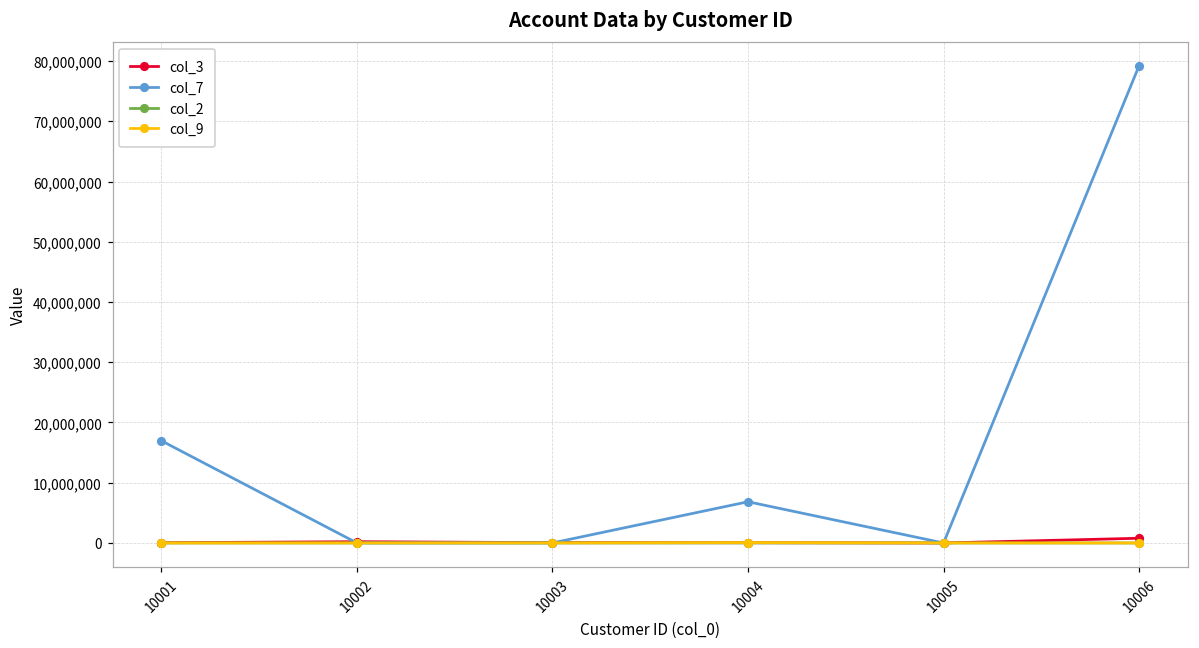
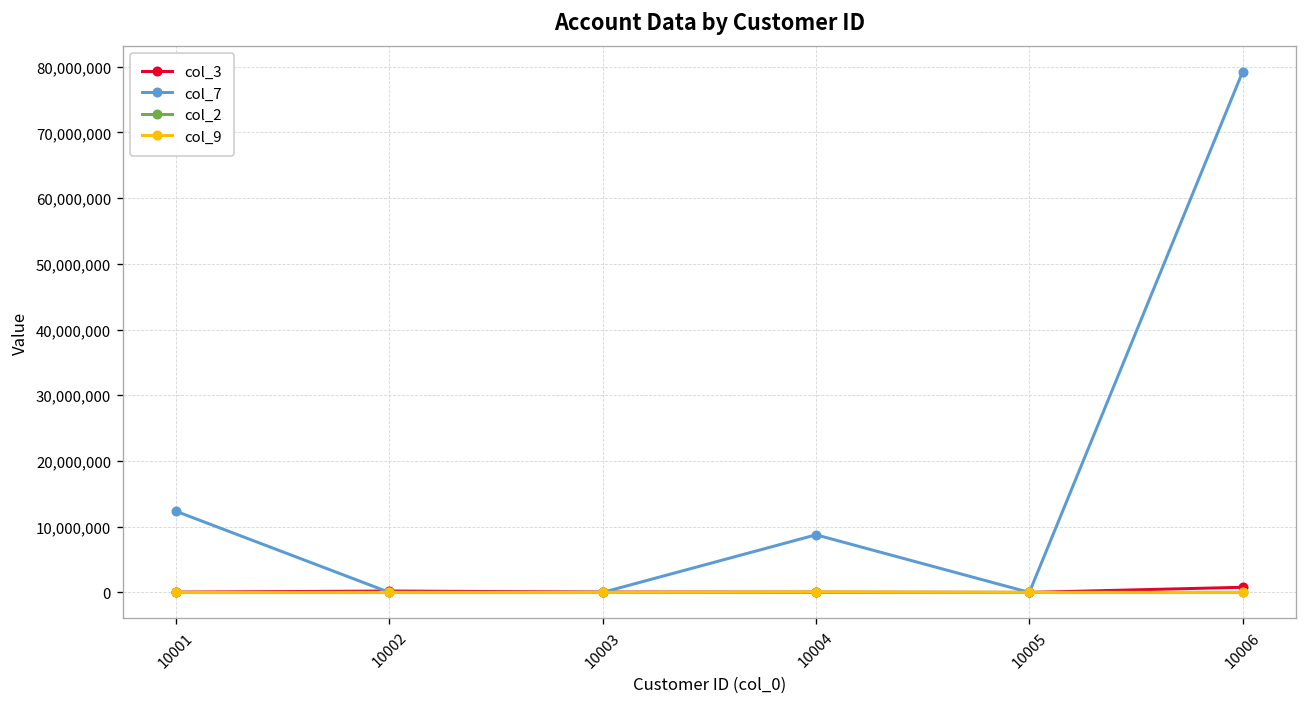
  {
    "col_3": {
      "10006": "1,000,000"
    },
    "col_7": {
-     "10001": "17,000,000",
-     "10004": "7,000,000",
+     "10001": "12,000,000",
+     "10004": "9,000,000",
      "10006": "79,000,000"
    },
    "col_9": {
      "10006": "0"
    }
  }
